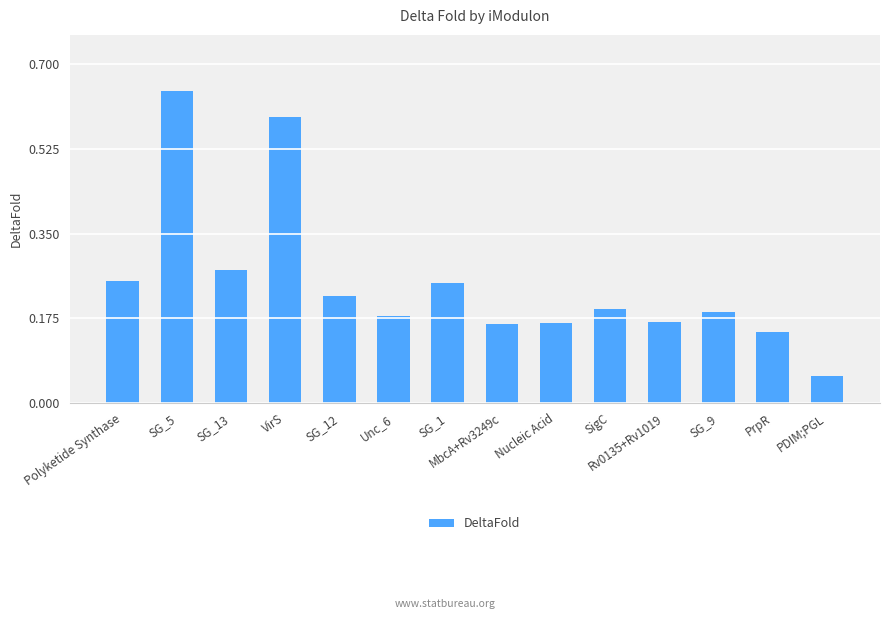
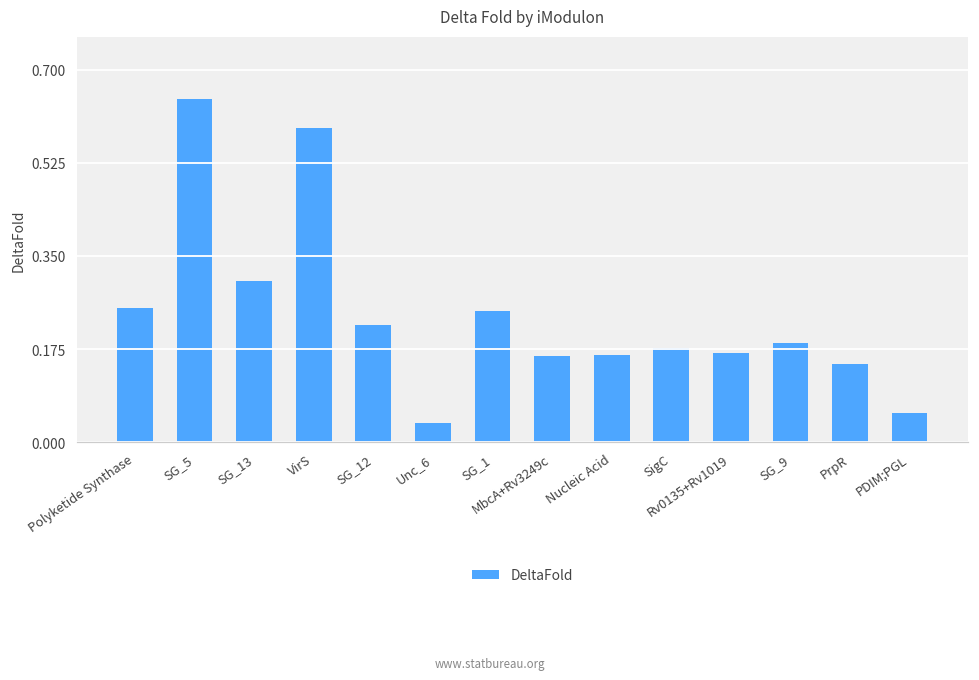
  {
    "Polyketide Synthase": 0.25,
    "SG_5": 0.64,
-   "SG_13": 0.27,
+   "SG_13": 0.30,
    "VirS": 0.59,
    "SG_12": 0.22,
-   "Unc_6": 0.18,
+   "Unc_6": 0.04,
    "SG_1": 0.25,
    "MbcA+Rv3249c": 0.16,
    "Nucleic Acid": 0.16,
-   "SigC": 0.19,
+   "SigC": 0.18,
    "Rv0135+Rv1019": 0.17,
    "SG_9": 0.19,
    "PrpR": 0.15,
    "PDIM;PGL": 0.06
  }
